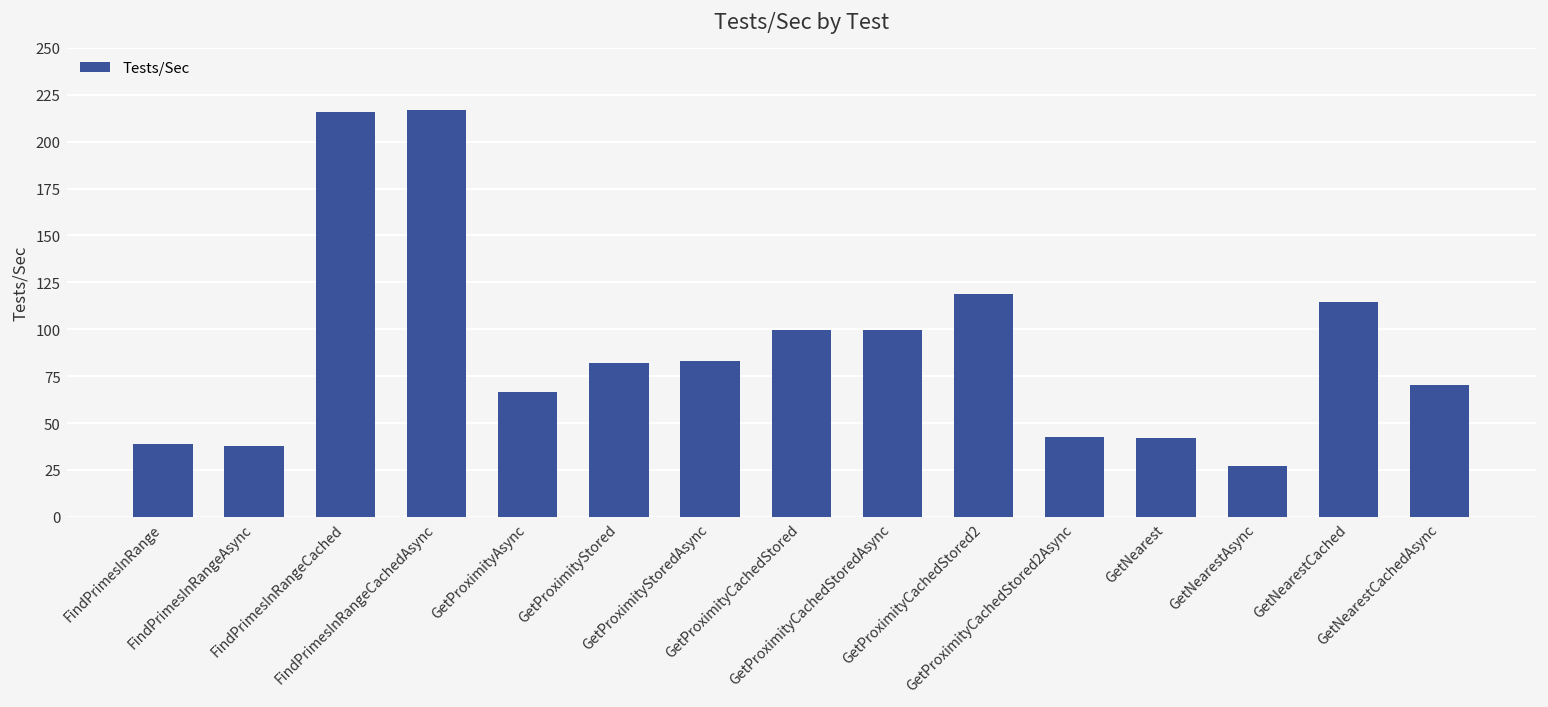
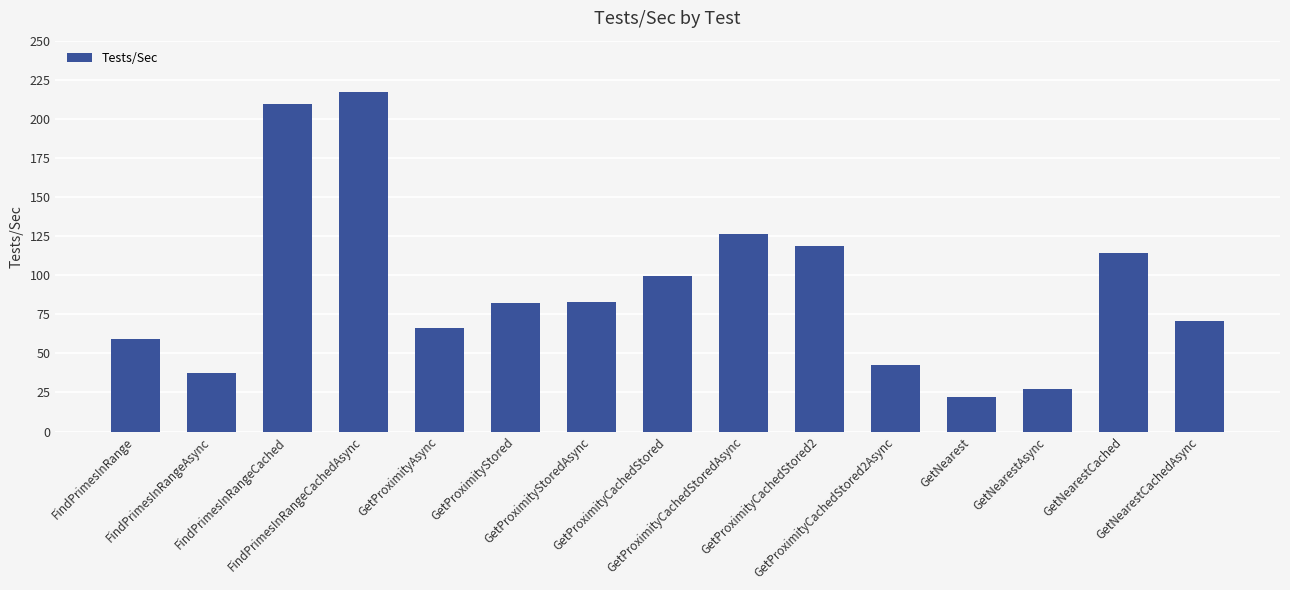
  {
-   "FindPrimesInRange": 39,
+   "FindPrimesInRange": 59,
    "FindPrimesInRangeAsync": 38,
-   "FindPrimesInRangeCached": 216,
+   "FindPrimesInRangeCached": 210,
    "FindPrimesInRangeCachedAsync": 217,
    "GetProximityAsync": 66,
    "GetProximityStored": 82,
    "GetProximityStoredAsync": 83,
    "GetProximityCachedStored": 100,
-   "GetProximityCachedStoredAsync": 100,
+   "GetProximityCachedStoredAsync": 126,
    "GetProximityCachedStored2": 119,
    "GetProximityCachedStored2Async": 42,
-   "GetNearest": 42,
+   "GetNearest": 22,
    "GetNearestAsync": 27,
    "GetNearestCached": 114,
    "GetNearestCachedAsync": 71
  }
